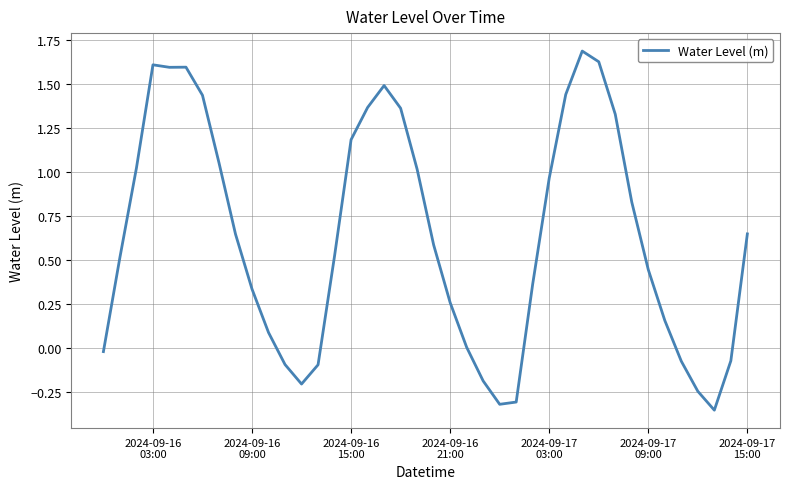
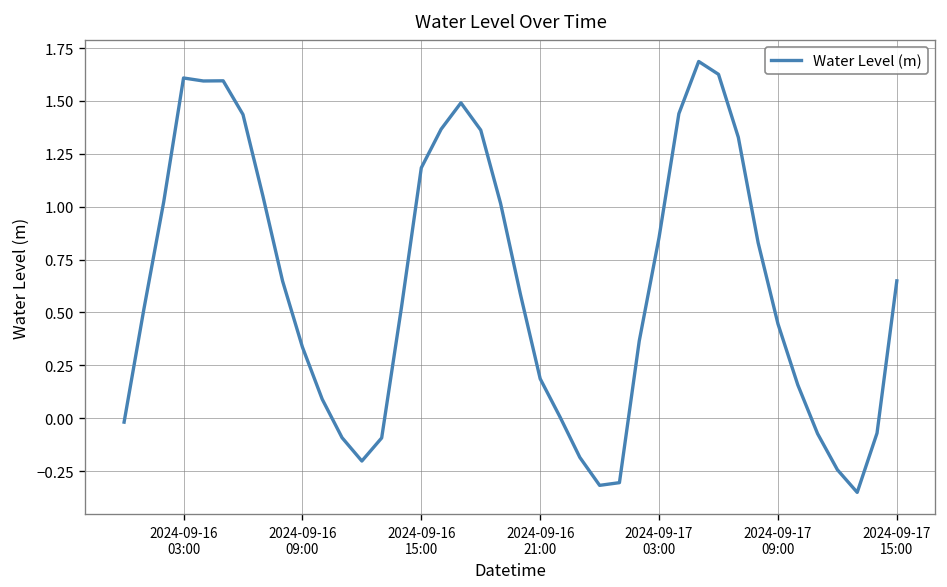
  {
    "2024-09-16 03:00": 1.61,
    "2024-09-16 09:00": 0.34,
    "2024-09-16 15:00": 1.18,
-   "2024-09-16 21:00": 0.26,
-   "2024-09-17 03:00": 0.97,
+   "2024-09-16 21:00": 0.19,
+   "2024-09-17 03:00": 0.85,
    "2024-09-17 09:00": 0.45,
    "2024-09-17 15:00": 0.65
  }
